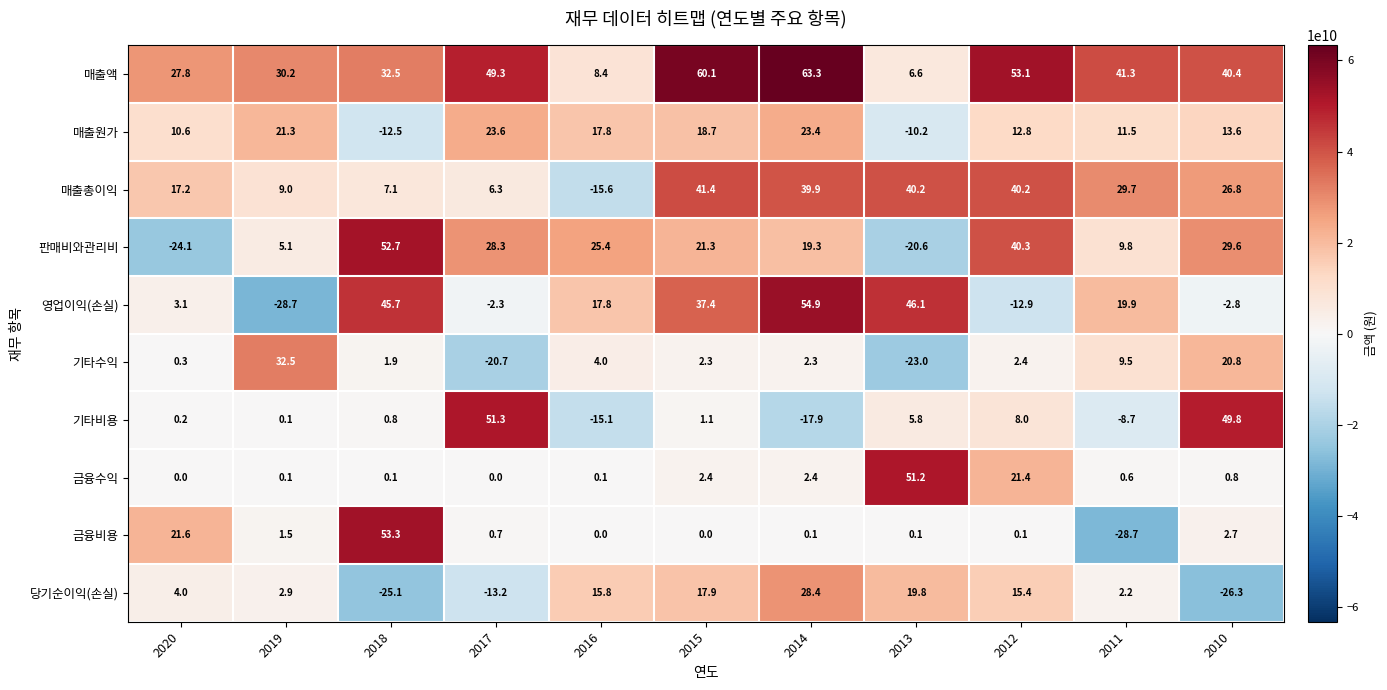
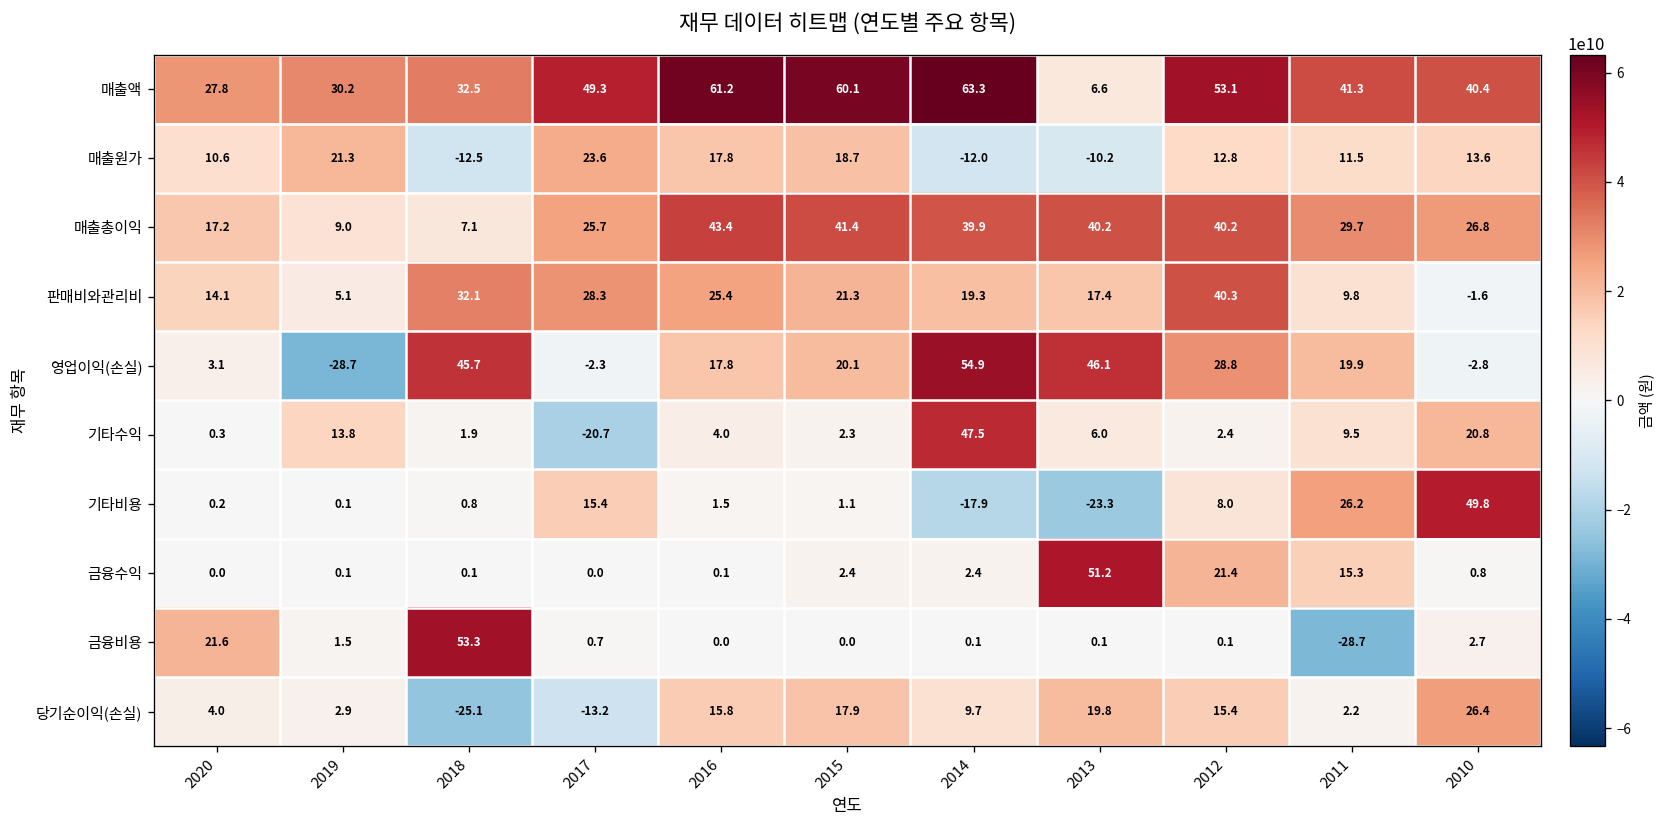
  {
    "매출액": {
      "2020": 27.8,
      "2019": 30.2,
      "2018": 32.5,
      "2017": 49.3,
-     "2016": 8.4,
+     "2016": 61.2,
      "2015": 60.1,
      "2014": 63.3,
      "2013": 6.6,
      "2012": 53.1,
      "2011": 41.3,
      "2010": 40.4
    },
    "매출원가": {
      "2020": 10.6,
      "2019": 21.3,
      "2018": -12.5,
      "2017": 23.6,
      "2016": 17.8,
      "2015": 18.7,
-     "2014": 23.4,
+     "2014": -12.0,
      "2013": -10.2,
      "2012": 12.8,
      "2011": 11.5,
      "2010": 13.6
    },
    "매출총이익": {
      "2020": 17.2,
      "2019": 9.0,
      "2018": 7.1,
-     "2017": 6.3,
-     "2016": -15.6,
+     "2017": 25.7,
+     "2016": 43.4,
      "2015": 41.4,
      "2014": 39.9,
      "2013": 40.2,
      "2012": 40.2,
      "2011": 29.7,
      "2010": 26.8
    },
    "판매비와관리비": {
-     "2020": -24.1,
+     "2020": 14.1,
      "2019": 5.1,
-     "2018": 52.7,
+     "2018": 32.1,
      "2017": 28.3,
      "2016": 25.4,
      "2015": 21.3,
      "2014": 19.3,
-     "2013": -20.6,
+     "2013": 17.4,
      "2012": 40.3,
      "2011": 9.8,
-     "2010": 29.6
+     "2010": -1.6
    },
    "영업이익(손실)": {
      "2020": 3.1,
      "2019": -28.7,
      "2018": 45.7,
      "2017": -2.3,
      "2016": 17.8,
-     "2015": 37.4,
+     "2015": 20.1,
      "2014": 54.9,
      "2013": 46.1,
-     "2012": -12.9,
+     "2012": 28.8,
      "2011": 19.9,
      "2010": -2.8
    },
    "기타수익": {
      "2020": 0.3,
-     "2019": 32.5,
+     "2019": 13.8,
      "2018": 1.9,
      "2017": -20.7,
      "2016": 4.0,
      "2015": 2.3,
-     "2014": 2.3,
-     "2013": -23.0,
+     "2014": 47.5,
+     "2013": 6.0,
      "2012": 2.4,
      "2011": 9.5,
      "2010": 20.8
    },
    "기타비용": {
      "2020": 0.2,
      "2019": 0.1,
      "2018": 0.8,
-     "2017": 51.3,
-     "2016": -15.1,
+     "2017": 15.4,
+     "2016": 1.5,
      "2015": 1.1,
      "2014": -17.9,
-     "2013": 5.8,
+     "2013": -23.3,
      "2012": 8.0,
-     "2011": -8.7,
+     "2011": 26.2,
      "2010": 49.8
    },
    "금융수익": {
      "2020": 0.0,
      "2019": 0.1,
      "2018": 0.1,
      "2017": 0.0,
      "2016": 0.1,
      "2015": 2.4,
      "2014": 2.4,
      "2013": 51.2,
      "2012": 21.4,
-     "2011": 0.6,
+     "2011": 15.3,
      "2010": 0.8
    },
    "금융비용": {
      "2020": 21.6,
      "2019": 1.5,
      "2018": 53.3,
      "2017": 0.7,
      "2016": 0.0,
      "2015": 0.0,
      "2014": 0.1,
      "2013": 0.1,
      "2012": 0.1,
      "2011": -28.7,
      "2010": 2.7
    },
    "당기순이익(손실)": {
      "2020": 4.0,
      "2019": 2.9,
      "2018": -25.1,
      "2017": -13.2,
      "2016": 15.8,
      "2015": 17.9,
-     "2014": 28.4,
+     "2014": 9.7,
      "2013": 19.8,
      "2012": 15.4,
      "2011": 2.2,
-     "2010": -26.3
+     "2010": 26.4
    }
  }
